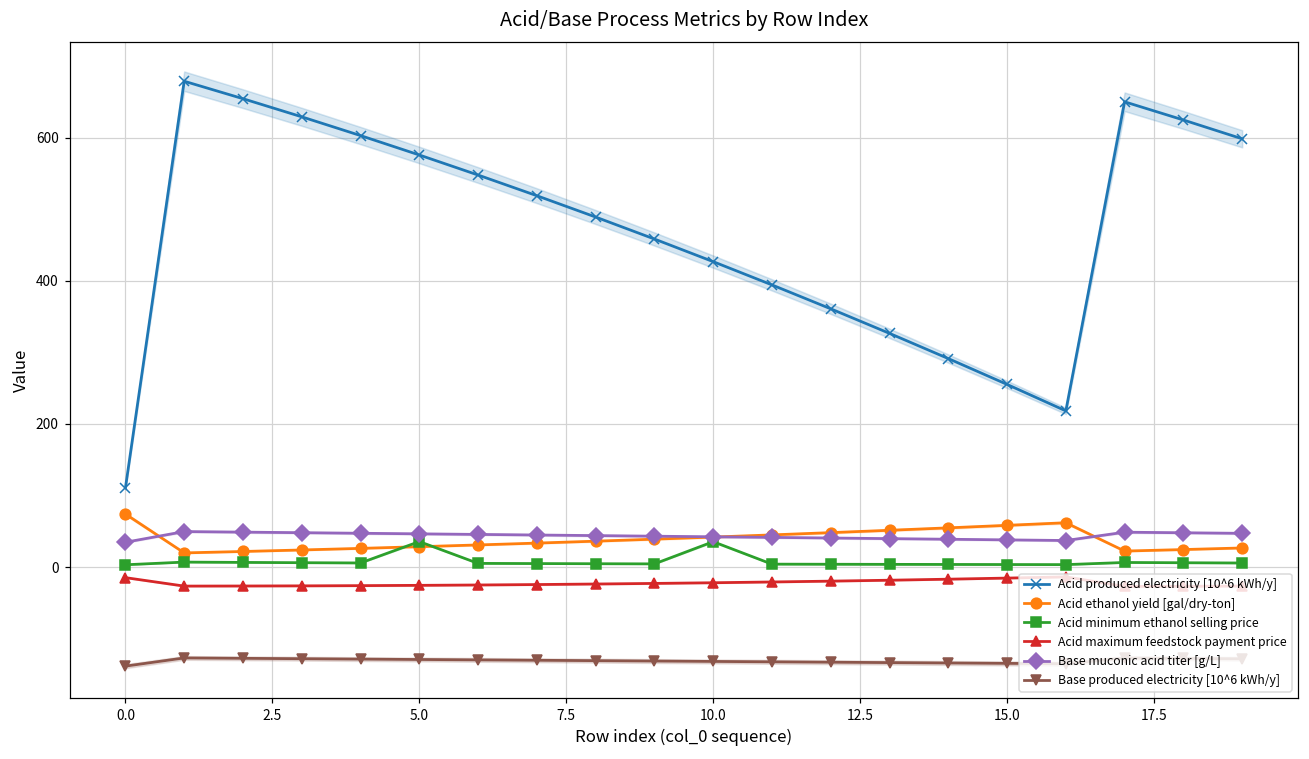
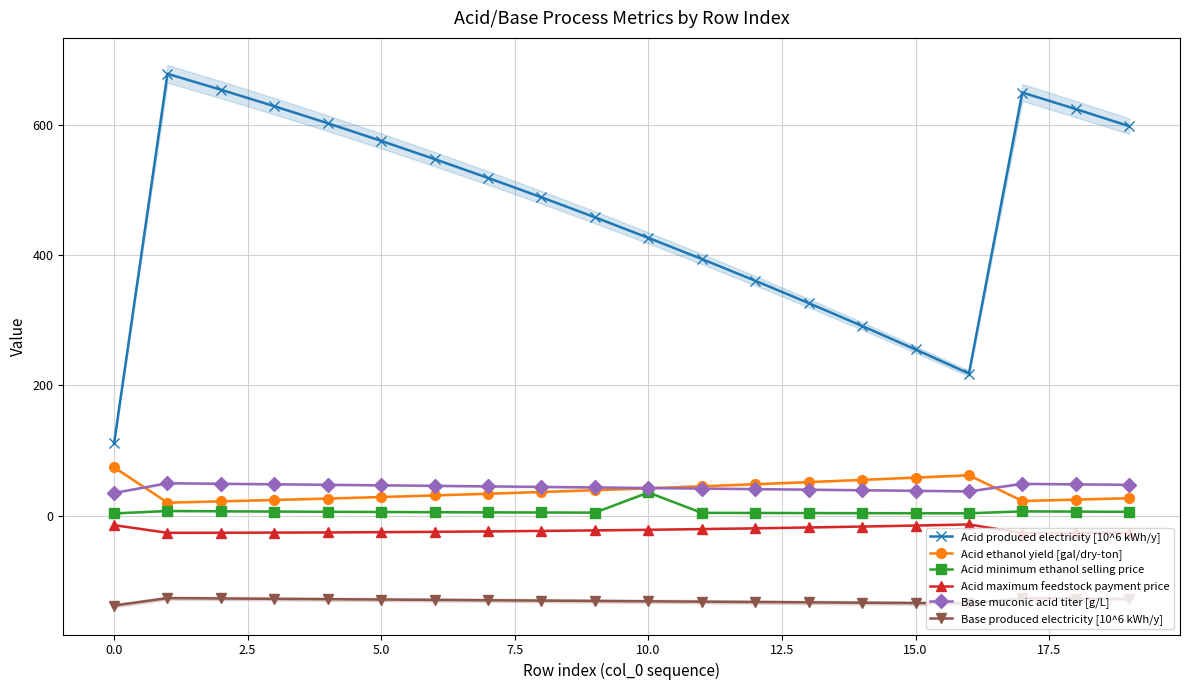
  {
    "Acid minimum ethanol selling price": {
      "0.0": 0,
-     "5.0": 40,
+     "5.0": 10,
      "10.0": 40,
      "15.0": 0
    }
  }
